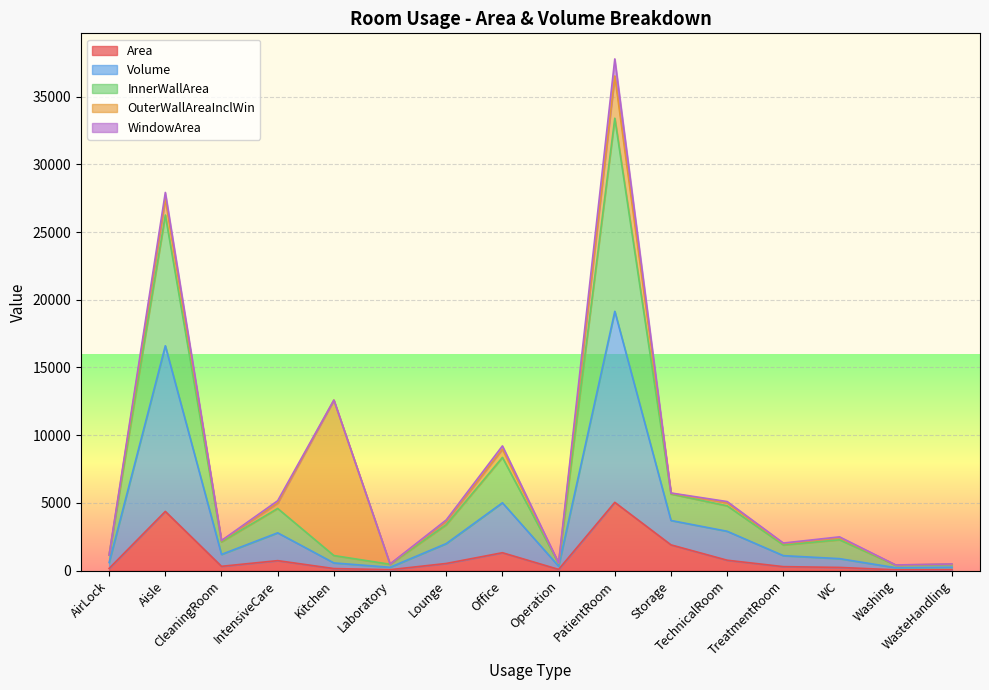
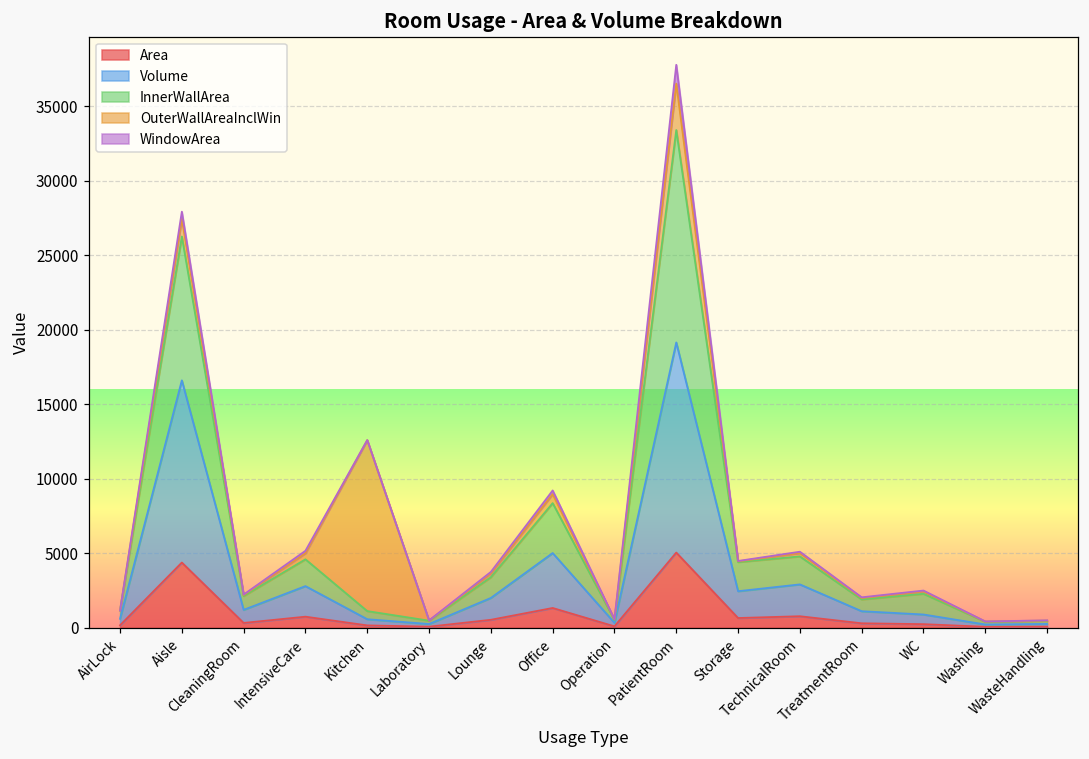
  {
    "Area": {
      "AirLock": 200,
      "Aisle": 4400,
      "CleaningRoom": 300,
      "IntensiveCare": 700,
      "Kitchen": 100,
      "Lounge": 500,
      "Office": 1300,
      "Operation": 100,
      "PatientRoom": 5000,
-     "Storage": 1900,
+     "Storage": 600,
      "TechnicalRoom": 800,
      "TreatmentRoom": 300,
      "WC": 200
    },
    "Volume": {
      "AirLock": 400,
      "Aisle": 12200,
      "CleaningRoom": 900,
      "IntensiveCare": 2100,
      "Kitchen": 400,
      "Lounge": 1500,
      "Office": 3700,
      "Operation": 200,
      "PatientRoom": 14100,
      "Storage": 1800,
      "TechnicalRoom": 2100,
      "TreatmentRoom": 800,
      "WC": 600
    },
    "InnerWallArea": {
      "Aisle": 9700,
      "IntensiveCare": 1800,
      "Kitchen": 500,
      "Lounge": 1400,
      "Office": 3400,
      "PatientRoom": 14300,
      "TechnicalRoom": 1900
    },
    "OuterWallAreaInclWin": {
      "Aisle": 1200,
      "Office": 600,
      "PatientRoom": 3100
    },
    "WindowArea": {
      "Aisle": 500,
      "Office": 200,
      "PatientRoom": 1300
    }
  }
